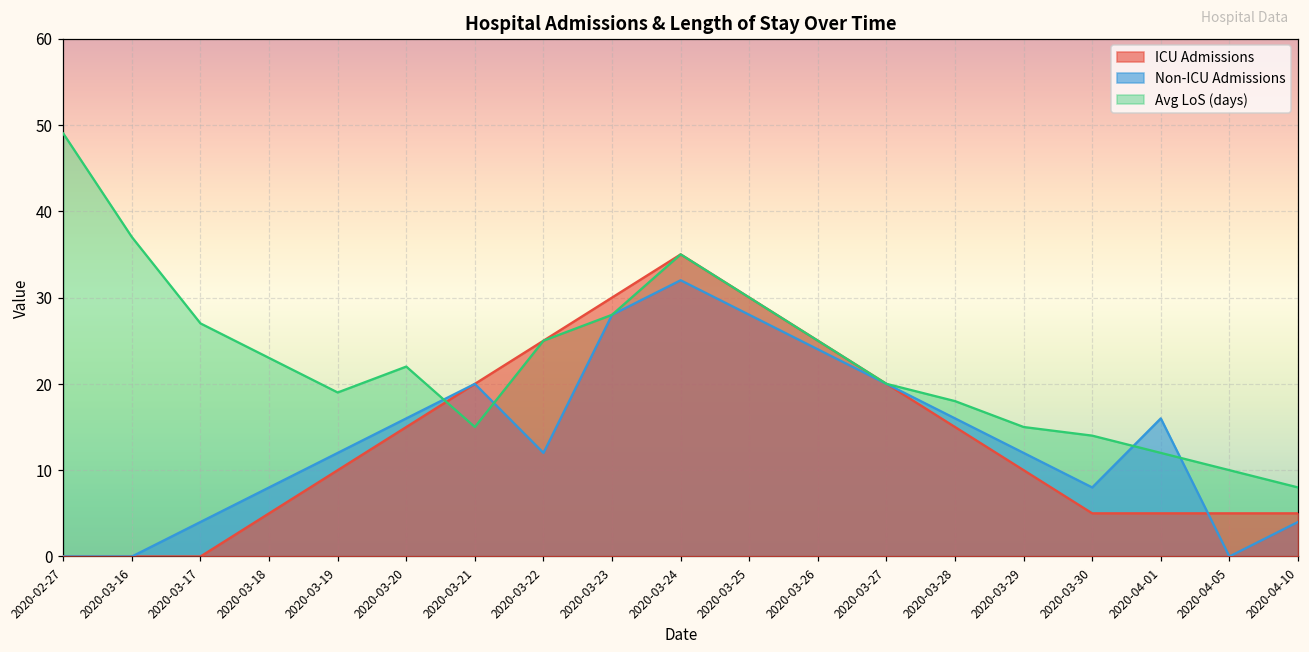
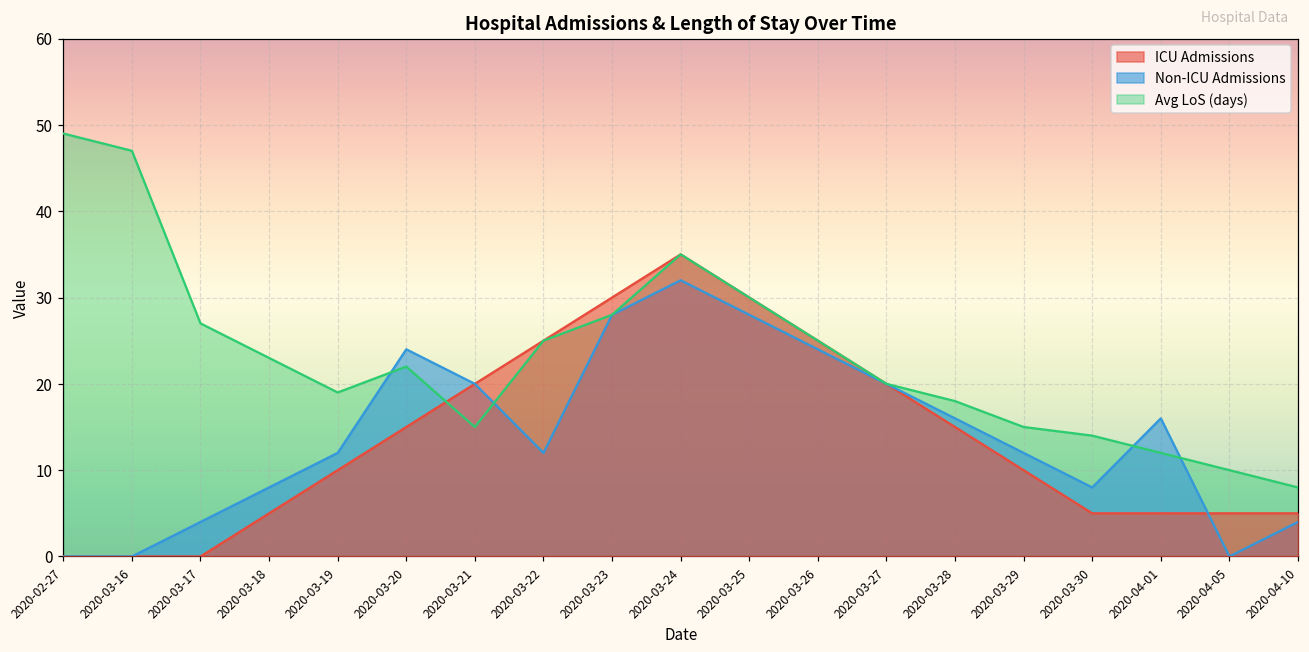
  {
    "ICU Admissions": {
      "2020-03-17": 0,
      "2020-03-18": 5,
      "2020-03-19": 10,
      "2020-03-20": 15,
      "2020-03-23": 30,
      "2020-03-28": 15,
      "2020-03-29": 10,
      "2020-03-30": 5,
      "2020-04-01": 5,
      "2020-04-05": 5,
      "2020-04-10": 5
    },
    "Non-ICU Admissions": {
      "2020-03-17": 4,
      "2020-03-18": 8,
      "2020-03-19": 12,
-     "2020-03-20": 16,
+     "2020-03-20": 24,
      "2020-03-22": 12,
      "2020-03-24": 32,
      "2020-03-25": 28,
      "2020-03-26": 24,
      "2020-03-28": 16,
      "2020-03-29": 12,
      "2020-03-30": 8,
      "2020-04-01": 16,
      "2020-04-05": 0,
      "2020-04-10": 4
    },
    "Avg LoS (days)": {
      "2020-02-27": 49,
-     "2020-03-16": 37,
+     "2020-03-16": 47,
      "2020-03-17": 27,
      "2020-03-18": 23,
      "2020-03-19": 19,
      "2020-03-20": 22,
      "2020-03-21": 15,
      "2020-03-28": 18,
      "2020-03-29": 15,
      "2020-03-30": 14,
      "2020-04-01": 12,
      "2020-04-05": 10,
      "2020-04-10": 8
    }
  }
